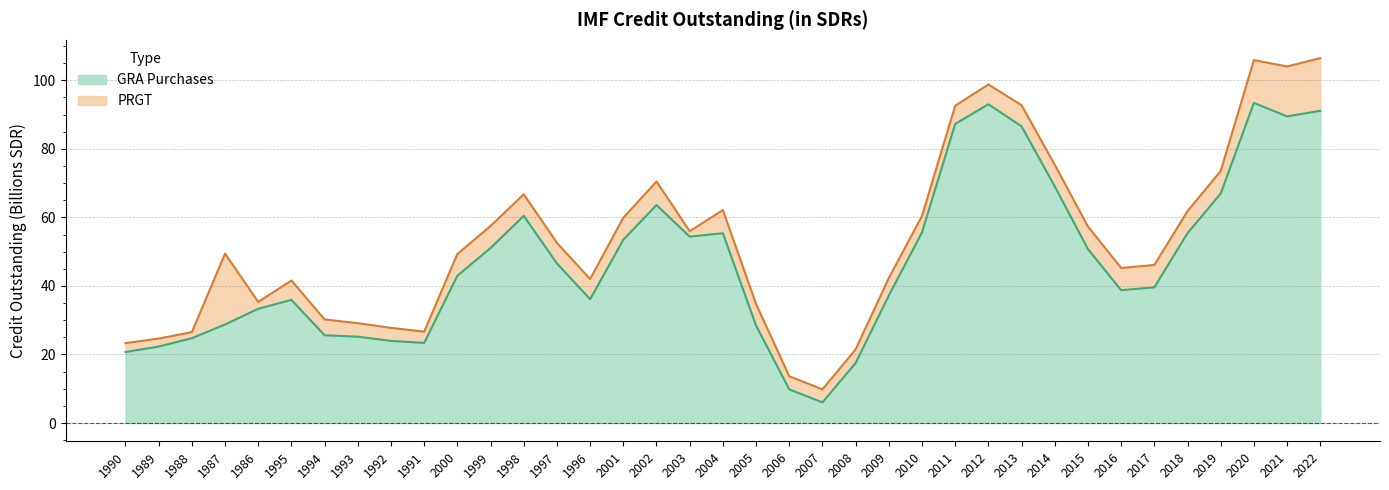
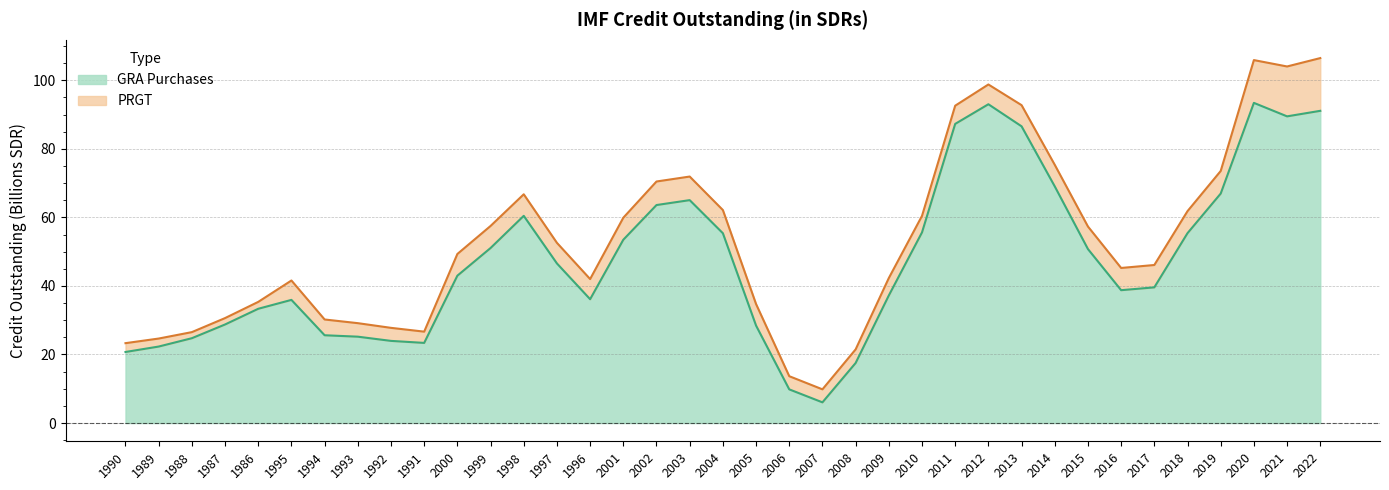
  {
    "GRA Purchases": {
      "1990": 21,
      "1989": 22,
      "1988": 25,
      "1987": 29,
      "1986": 33,
      "1995": 36,
      "1994": 26,
      "1993": 25,
      "1992": 24,
      "1991": 23,
      "2000": 43,
      "1999": 51,
      "1998": 60,
      "1997": 47,
      "1996": 36,
      "2001": 53,
      "2002": 64,
-     "2003": 54,
+     "2003": 65,
      "2004": 55,
      "2005": 28,
      "2006": 10,
      "2007": 6,
      "2008": 18,
      "2009": 37,
      "2010": 56,
      "2011": 87,
      "2012": 93,
      "2013": 87,
      "2014": 69,
      "2015": 51,
      "2016": 39,
      "2017": 40,
      "2018": 55,
      "2019": 67,
      "2020": 93,
      "2021": 89,
      "2022": 91
    },
    "PRGT": {
      "1990": 3,
      "1989": 2,
      "1988": 2,
-     "1987": 21,
+     "1987": 2,
      "1986": 2,
      "1995": 6,
      "1994": 5,
      "1993": 4,
      "1992": 4,
      "1991": 3,
      "2000": 6,
      "1999": 6,
      "1998": 6,
      "1997": 6,
      "1996": 6,
      "2001": 6,
      "2002": 7,
-     "2003": 2,
+     "2003": 7,
      "2004": 7,
      "2005": 6,
      "2006": 4,
      "2007": 4,
      "2008": 4,
      "2009": 5,
      "2010": 5,
      "2011": 5,
      "2012": 6,
      "2013": 6,
      "2014": 6,
      "2015": 7,
      "2016": 6,
      "2017": 7,
      "2018": 6,
      "2019": 7,
      "2020": 12,
      "2021": 15,
      "2022": 15
    }
  }
